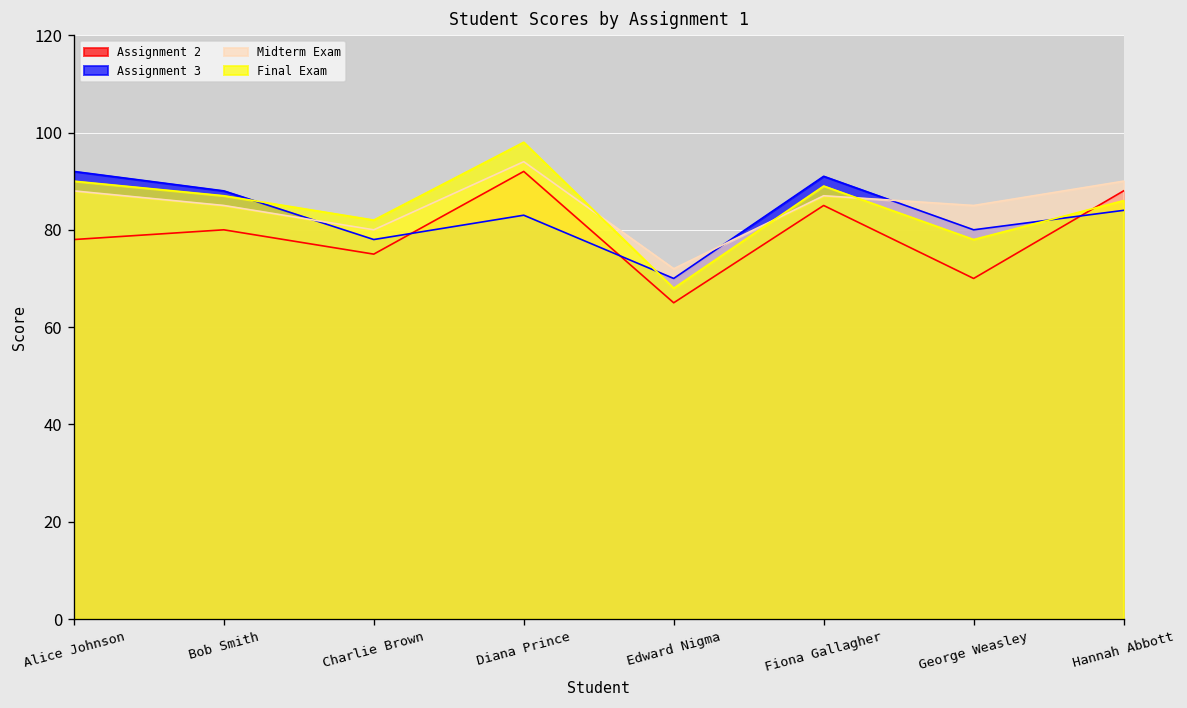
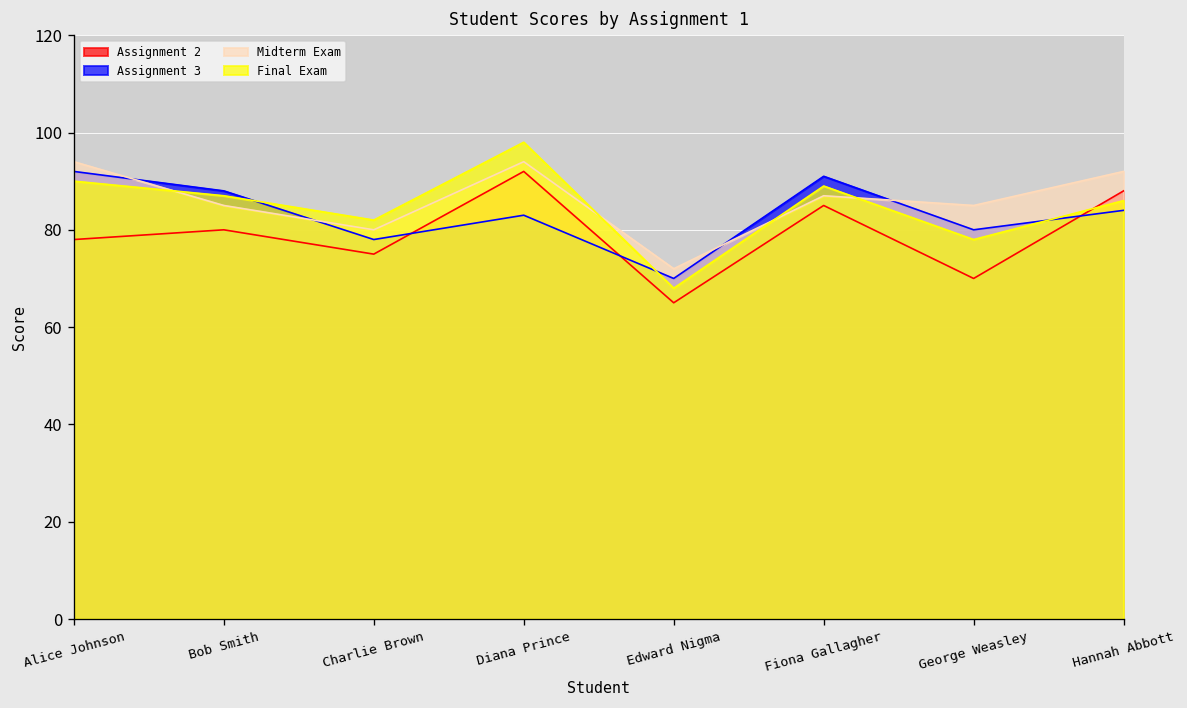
  {
    "Assignment 2": {
      "Alice Johnson": 78,
      "Bob Smith": 80,
      "Charlie Brown": 75,
      "Diana Prince": 92,
      "Edward Nigma": 65,
      "Fiona Gallagher": 85,
      "George Weasley": 70,
      "Hannah Abbott": 88
    },
    "Assignment 3": {
      "Alice Johnson": 92,
      "Bob Smith": 88,
      "Charlie Brown": 78,
      "Diana Prince": 83,
      "Edward Nigma": 70,
      "Fiona Gallagher": 91,
      "George Weasley": 80,
      "Hannah Abbott": 84
    },
    "Midterm Exam": {
-     "Alice Johnson": 88,
+     "Alice Johnson": 94,
      "Bob Smith": 85,
      "Charlie Brown": 80,
      "Diana Prince": 94,
      "Edward Nigma": 72,
      "Fiona Gallagher": 87,
      "George Weasley": 85,
-     "Hannah Abbott": 90
+     "Hannah Abbott": 92
    },
    "Final Exam": {
      "Alice Johnson": 90,
      "Bob Smith": 87,
      "Charlie Brown": 82,
      "Diana Prince": 98,
      "Edward Nigma": 68,
      "Fiona Gallagher": 89,
      "George Weasley": 78,
      "Hannah Abbott": 86
    }
  }
